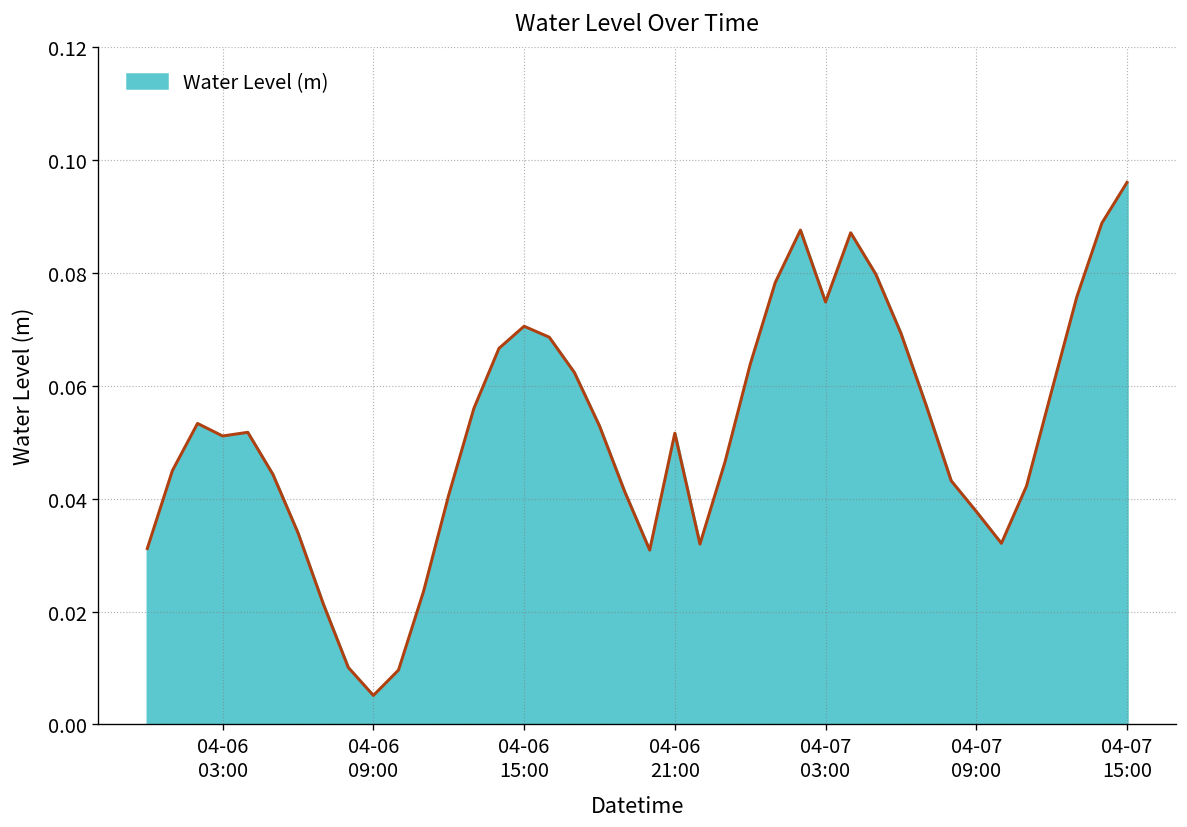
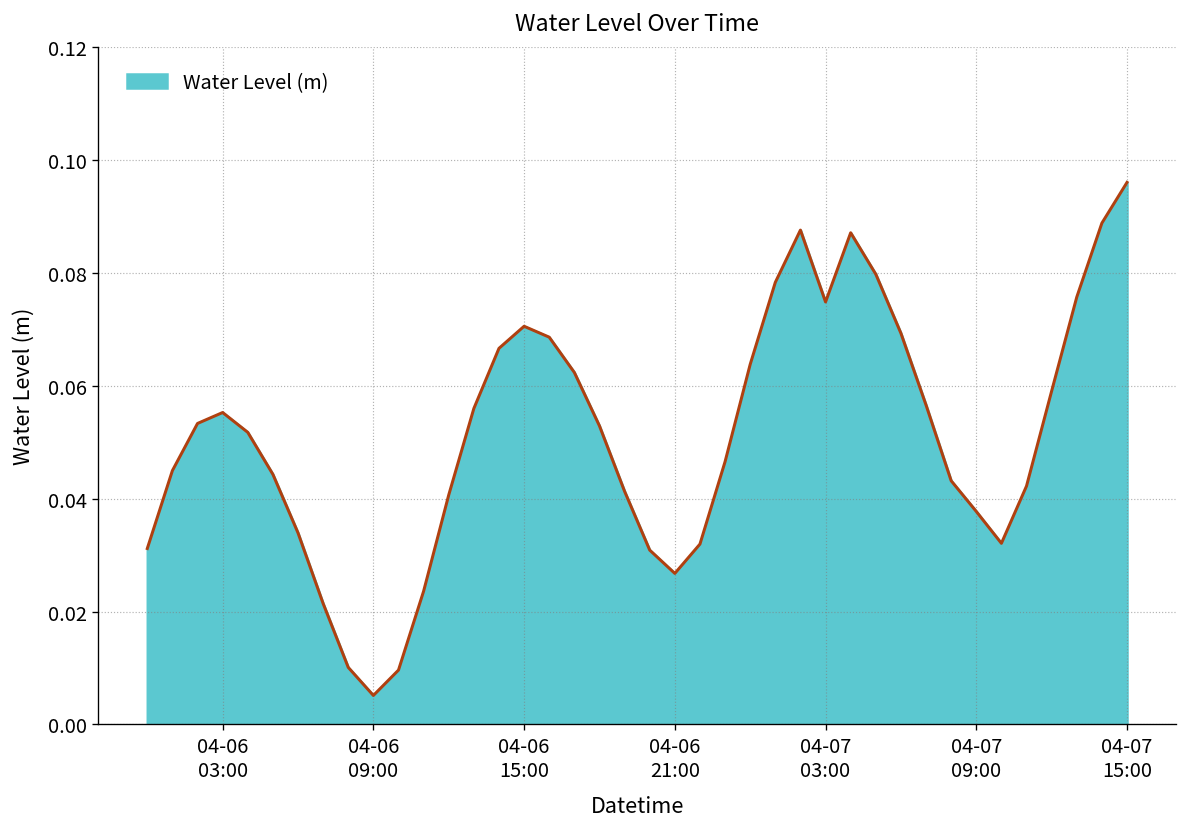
  {
-   "04-06 03:00": 0.051,
+   "04-06 03:00": 0.055,
    "04-06 09:00": 0.005,
    "04-06 15:00": 0.071,
-   "04-06 21:00": 0.052,
+   "04-06 21:00": 0.027,
    "04-07 03:00": 0.075,
    "04-07 09:00": 0.038,
    "04-07 15:00": 0.096
  }
